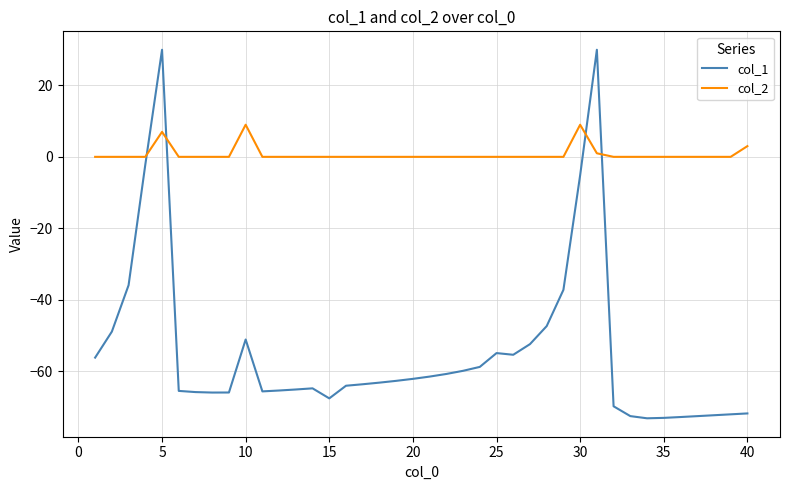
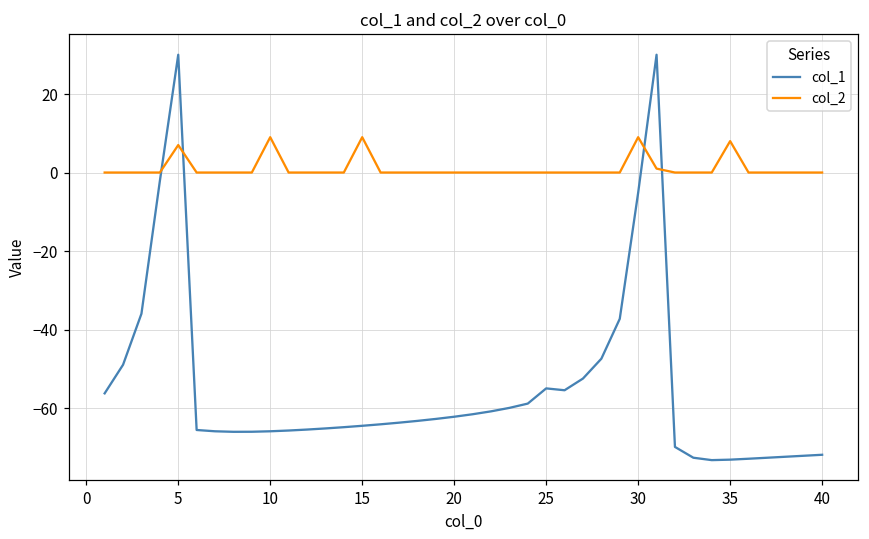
  {
    "col_1": {
      "5": 30,
-     "10": -51,
-     "15": -68,
+     "10": -66,
+     "15": -64,
      "20": -62,
      "25": -55,
      "30": -5,
      "35": -73,
      "40": -72
    },
    "col_2": {
      "5": 7,
      "10": 9,
-     "15": 0,
+     "15": 9,
      "20": 0,
      "25": 0,
      "30": 9,
-     "35": 0,
-     "40": 3
+     "35": 8,
+     "40": 0
    }
  }
